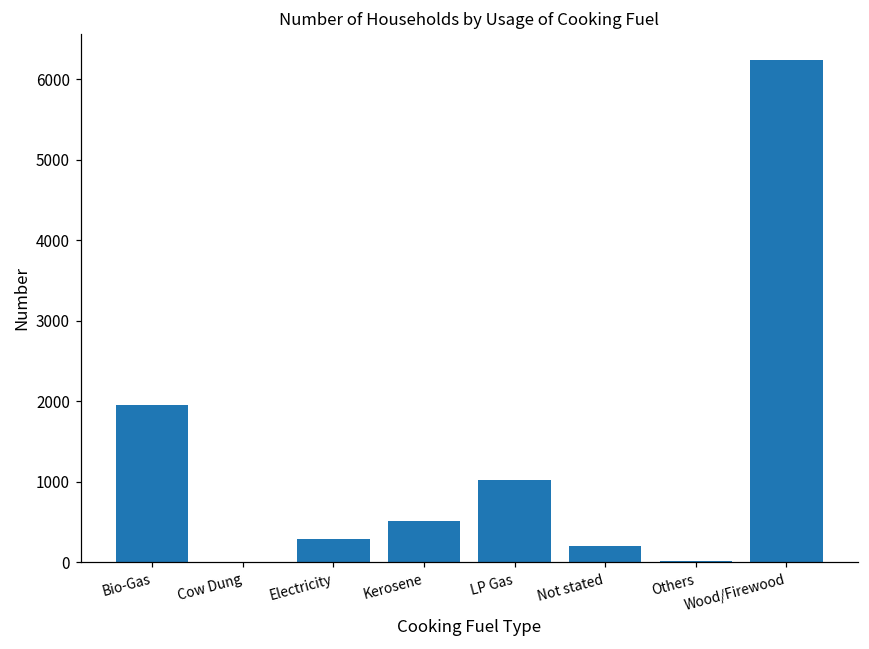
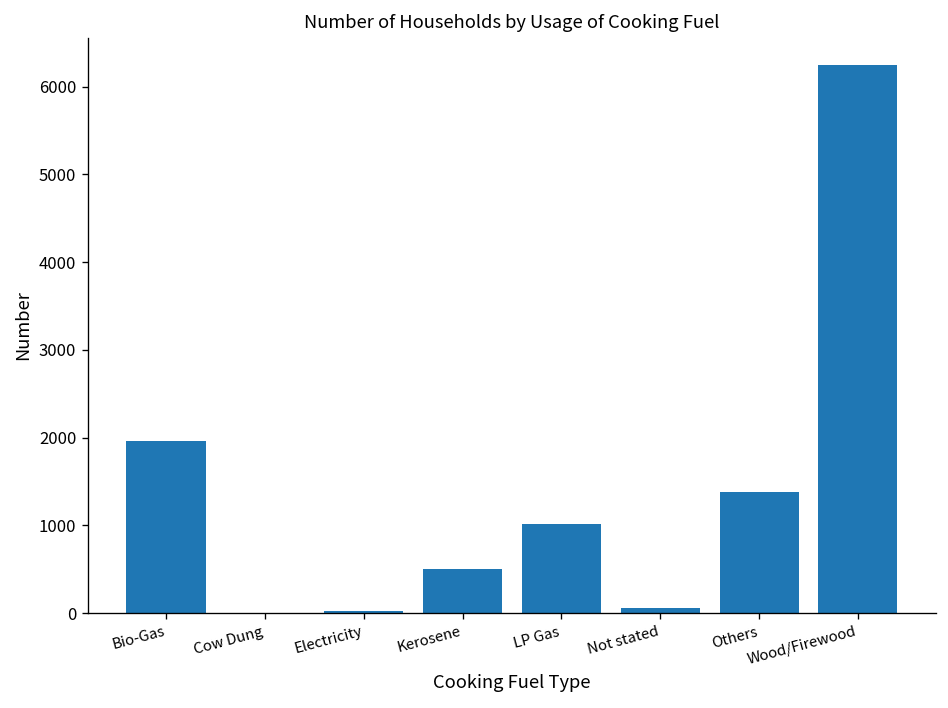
  {
    "Bio-Gas": 2000,
    "Cow Dung": 0,
-   "Electricity": 300,
+   "Electricity": 0,
    "Kerosene": 500,
    "LP Gas": 1000,
-   "Not stated": 200,
-   "Others": 0,
+   "Not stated": 100,
+   "Others": 1400,
    "Wood/Firewood": 6200
  }
